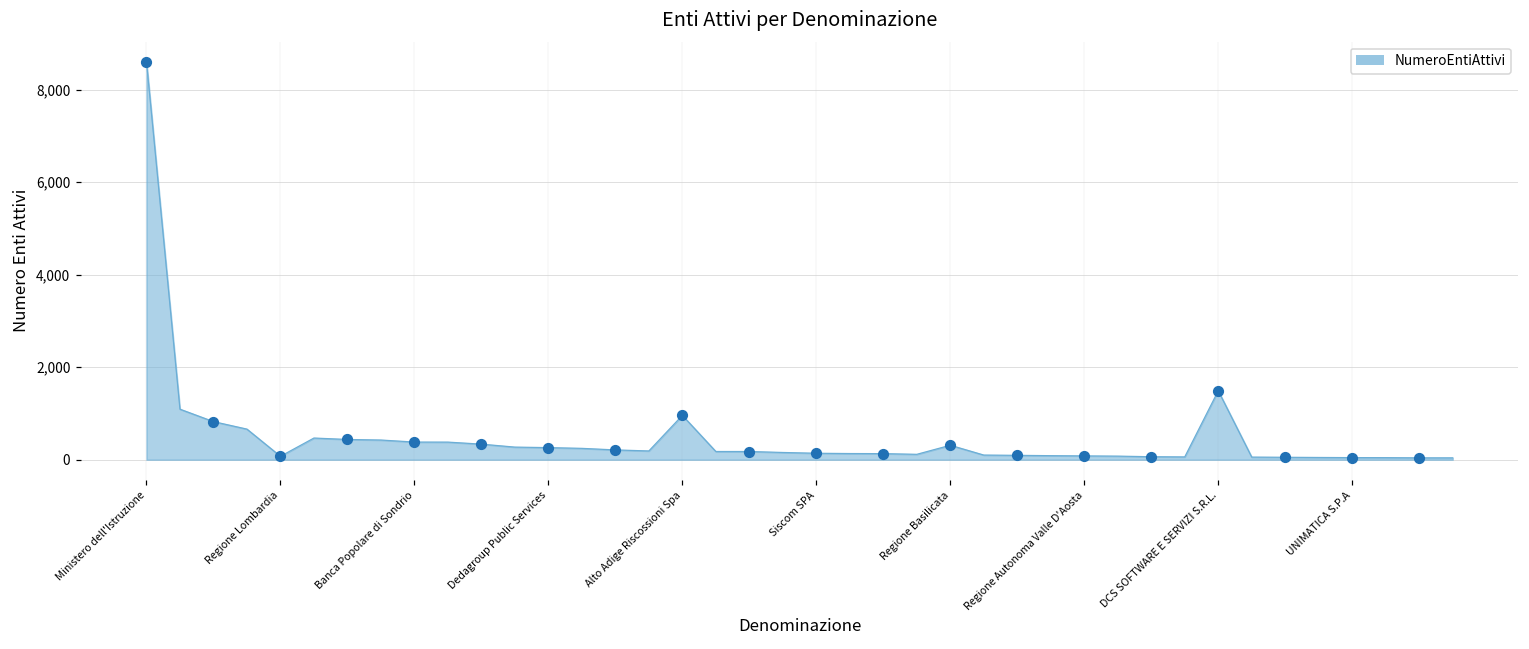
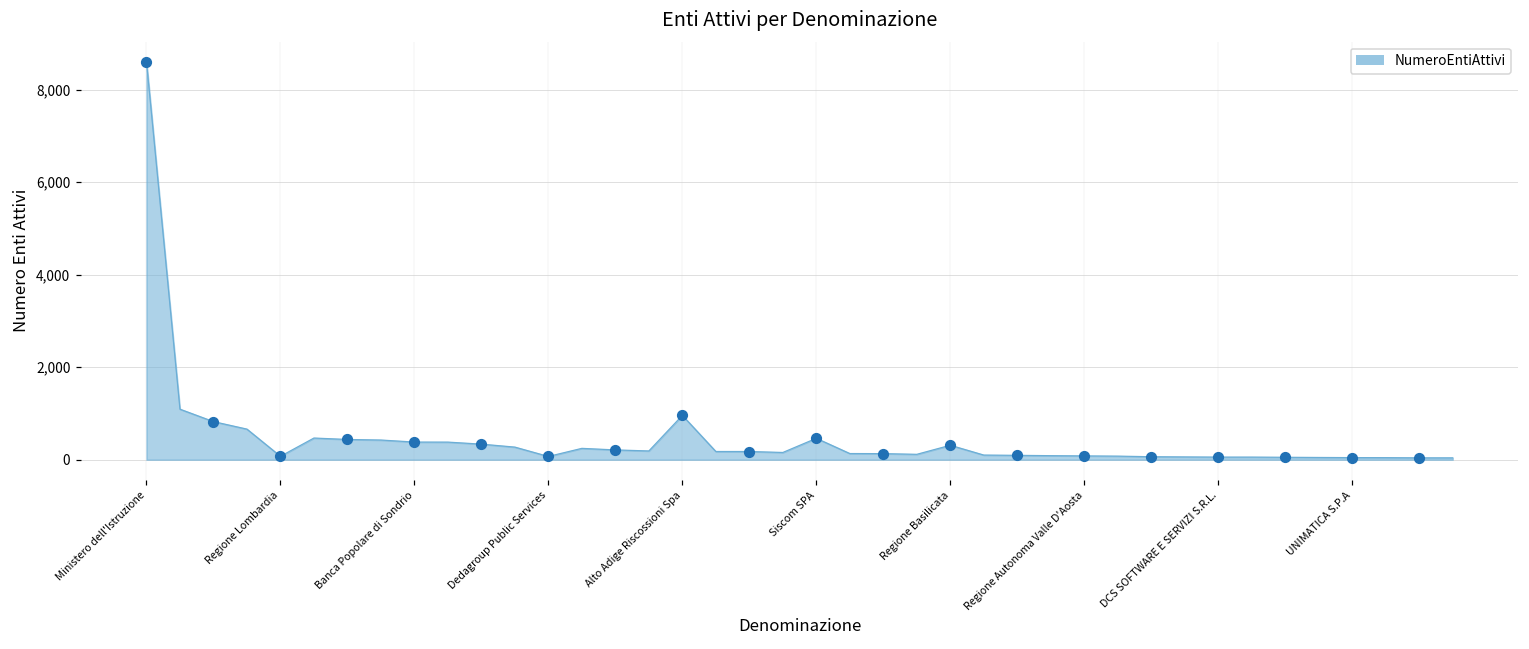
  {
    "NumeroEntiAttivi": {
-     "Dedagroup Public Services": "300",
-     "Siscom SPA": "100",
-     "DCS SOFTWARE E SERVIZI S.R.L.": "1,500"
+     "Dedagroup Public Services": "100",
+     "Siscom SPA": "500",
+     "DCS SOFTWARE E SERVIZI S.R.L.": "100"
    }
  }
